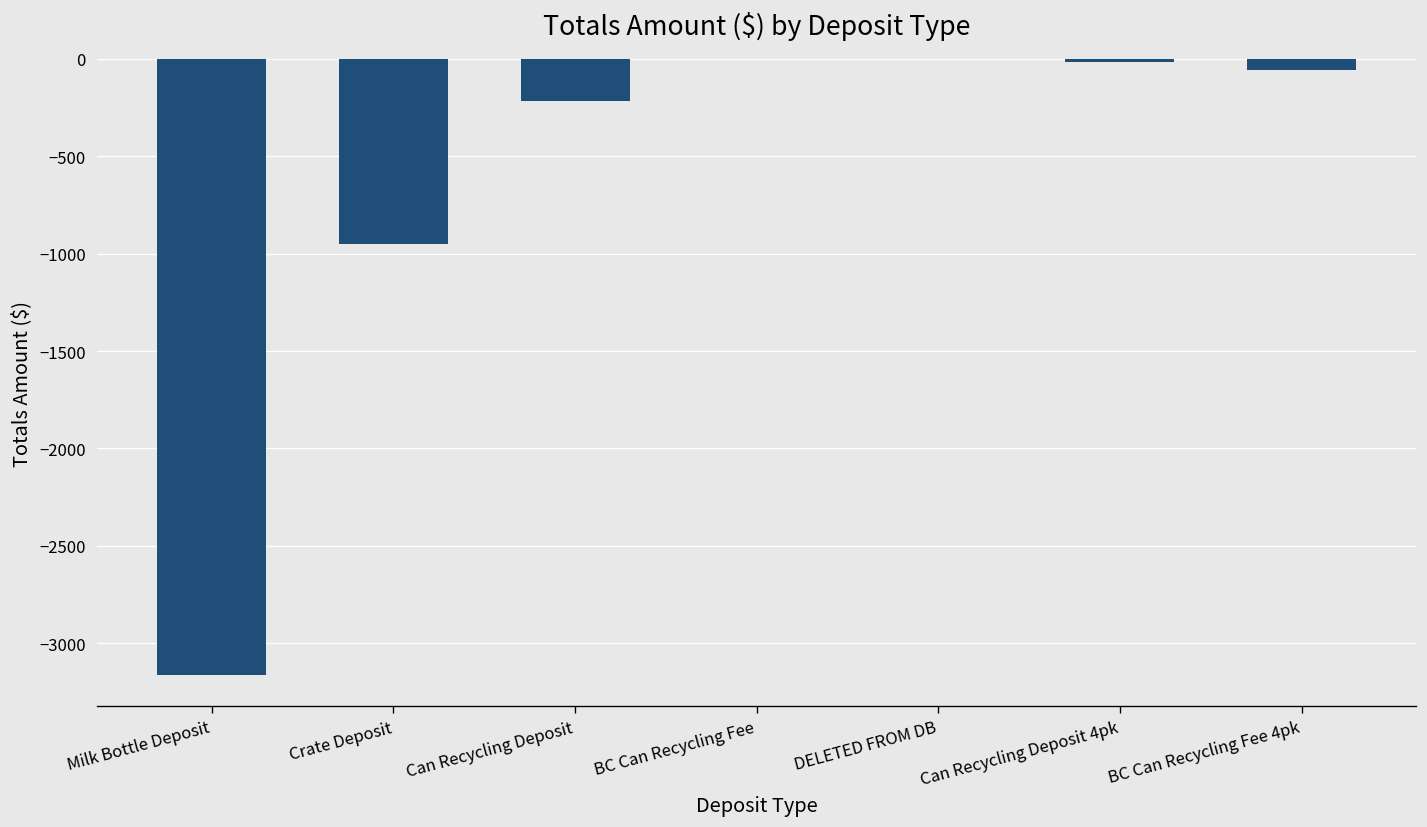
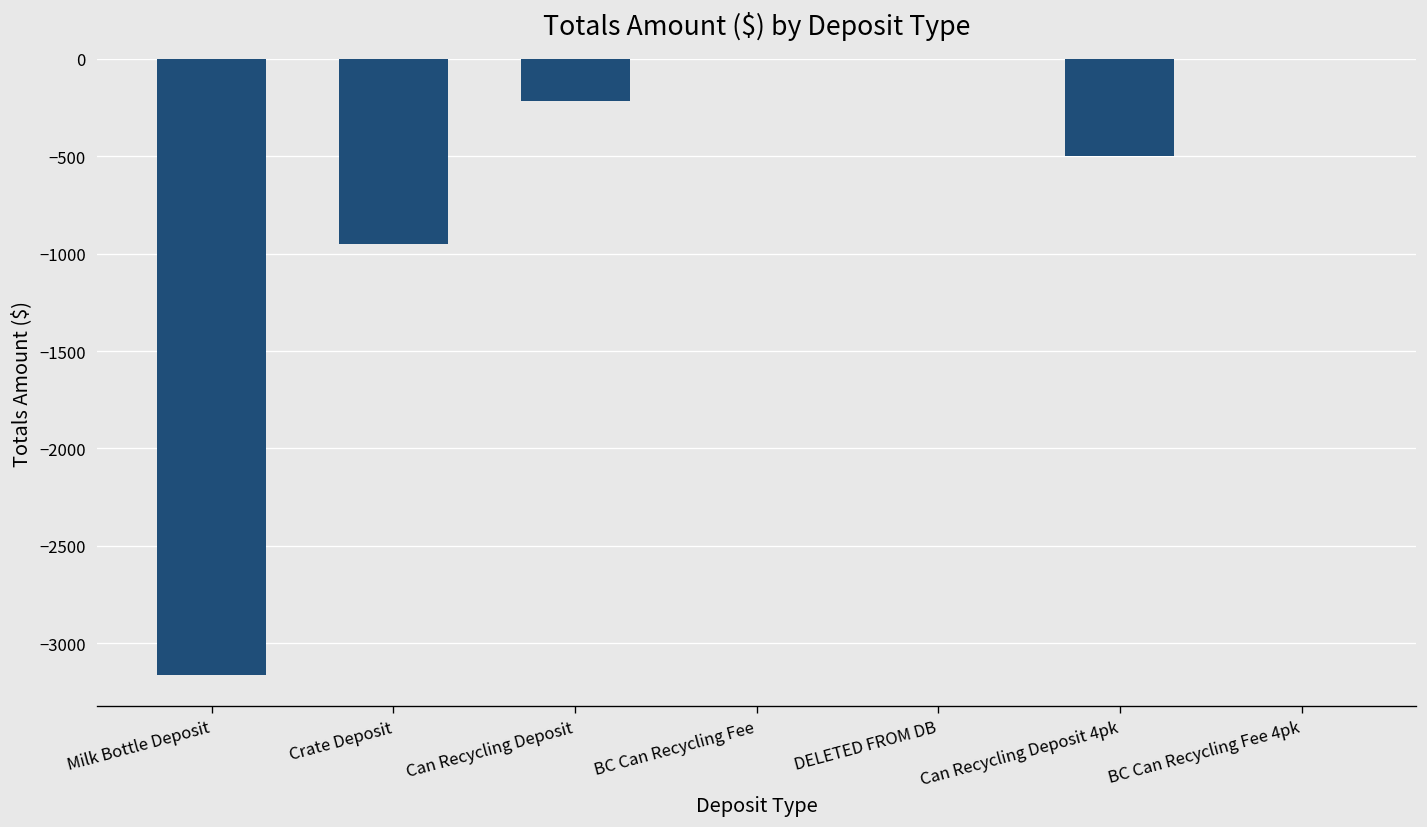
  {
    "Milk Bottle Deposit": -3170,
    "Crate Deposit": -950,
    "Can Recycling Deposit": -220,
    "DELETED FROM DB": 0,
-   "Can Recycling Deposit 4pk": -10,
-   "BC Can Recycling Fee 4pk": -60
+   "Can Recycling Deposit 4pk": -500,
+   "BC Can Recycling Fee 4pk": 0
  }
